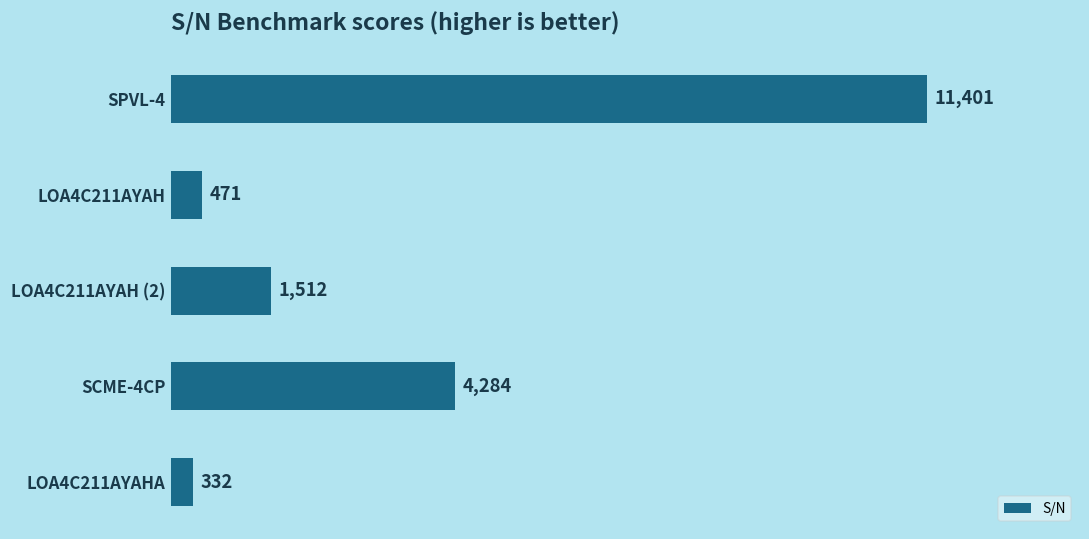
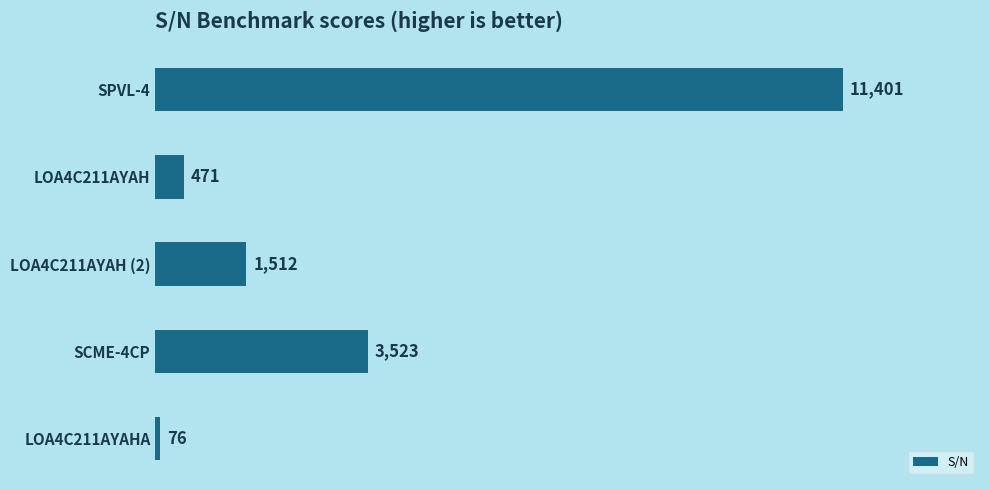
  {
    "SPVL-4": "11,401",
    "LOA4C211AYAH": "471",
    "LOA4C211AYAH (2)": "1,512",
-   "SCME-4CP": "4,284",
-   "LOA4C211AYAHA": "332"
+   "SCME-4CP": "3,523",
+   "LOA4C211AYAHA": "76"
  }
